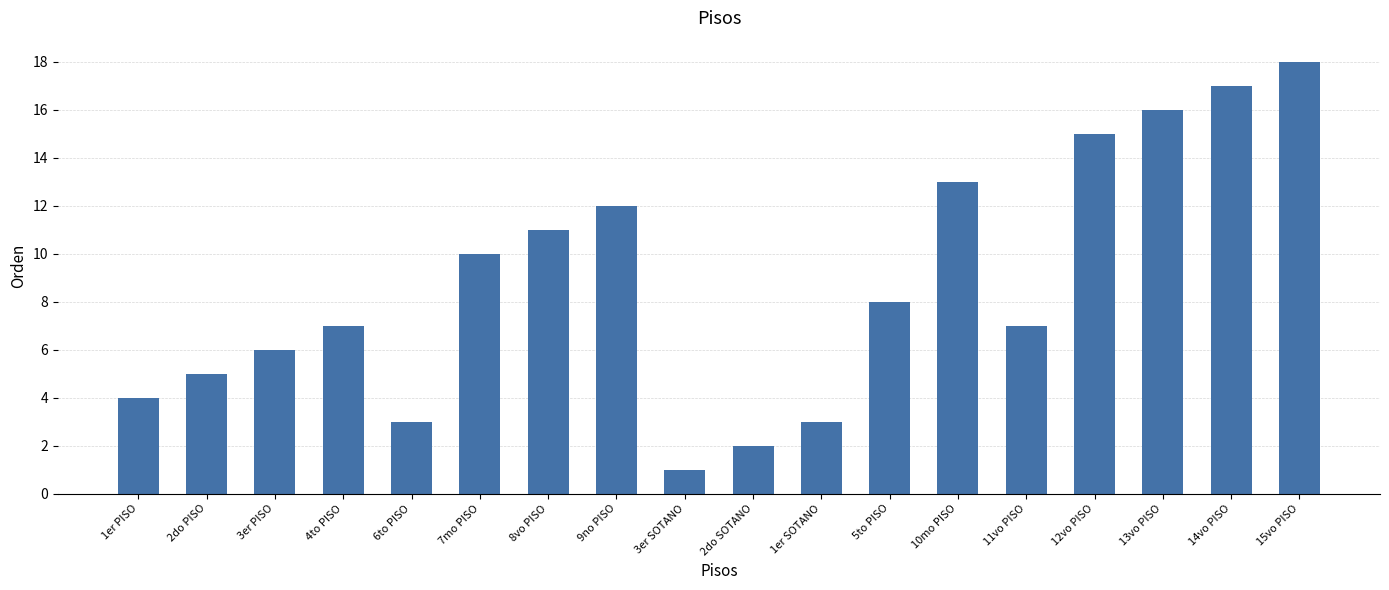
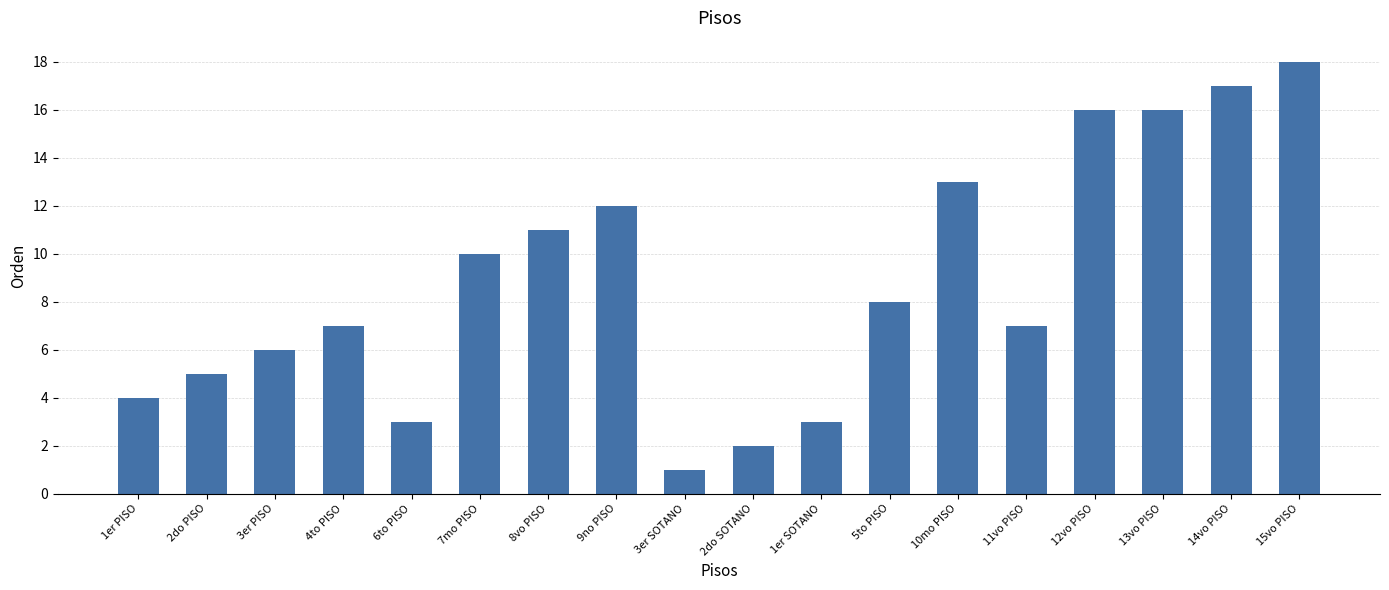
  {
    "1er PISO": 4,
    "2do PISO": 5,
    "3er PISO": 6,
    "4to PISO": 7,
    "6to PISO": 3,
    "7mo PISO": 10,
    "8vo PISO": 11,
    "9no PISO": 12,
    "3er SOTANO": 1,
    "2do SOTANO": 2,
    "1er SOTANO": 3,
    "5to PISO": 8,
    "10mo PISO": 13,
    "11vo PISO": 7,
-   "12vo PISO": 15,
+   "12vo PISO": 16,
    "13vo PISO": 16,
    "14vo PISO": 17,
    "15vo PISO": 18
  }
